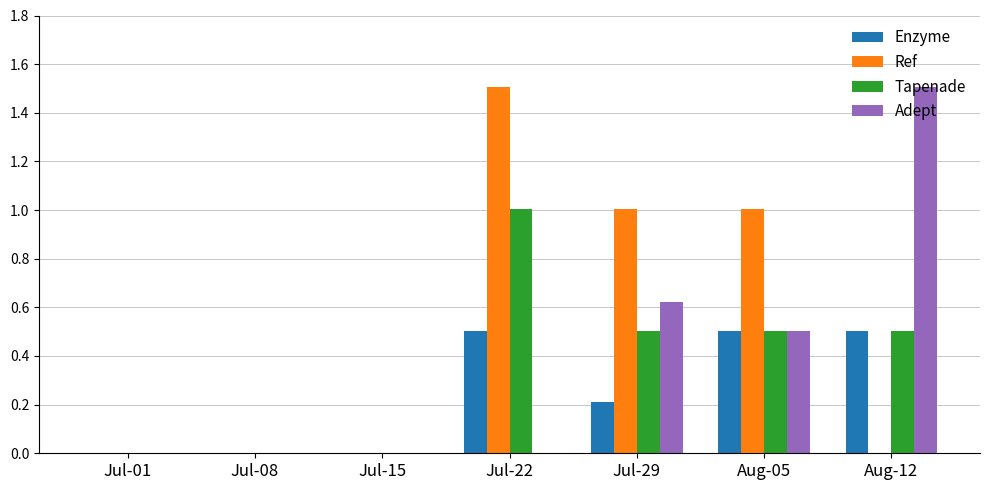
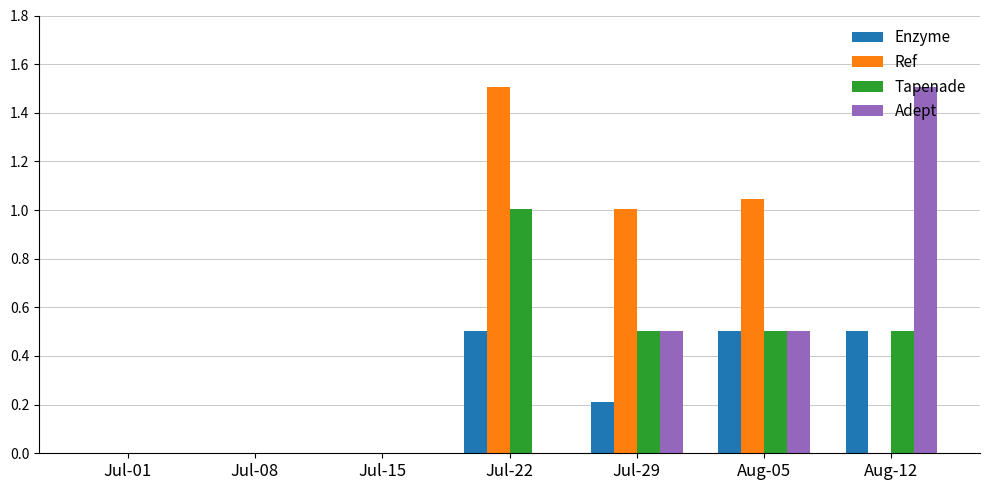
  {
    "Enzyme": {
      "Jul-01": 0.00,
      "Jul-08": 0.00,
      "Jul-15": 0.00,
      "Jul-22": 0.50,
      "Jul-29": 0.21,
      "Aug-05": 0.50,
      "Aug-12": 0.50
    },
    "Ref": {
      "Jul-01": 0.00,
      "Jul-08": 0.00,
      "Jul-15": 0.00,
      "Jul-22": 1.50,
      "Jul-29": 1.00,
-     "Aug-05": 1.00,
+     "Aug-05": 1.05,
      "Aug-12": 0.00
    },
    "Tapenade": {
      "Jul-01": 0.00,
      "Jul-08": 0.00,
      "Jul-15": 0.00,
      "Jul-22": 1.00,
      "Jul-29": 0.50,
      "Aug-05": 0.50,
      "Aug-12": 0.50
    },
    "Adept": {
      "Jul-01": 0.00,
      "Jul-08": 0.00,
      "Jul-15": 0.00,
      "Jul-22": 0.00,
-     "Jul-29": 0.62,
+     "Jul-29": 0.50,
      "Aug-05": 0.50,
      "Aug-12": 1.50
    }
  }
